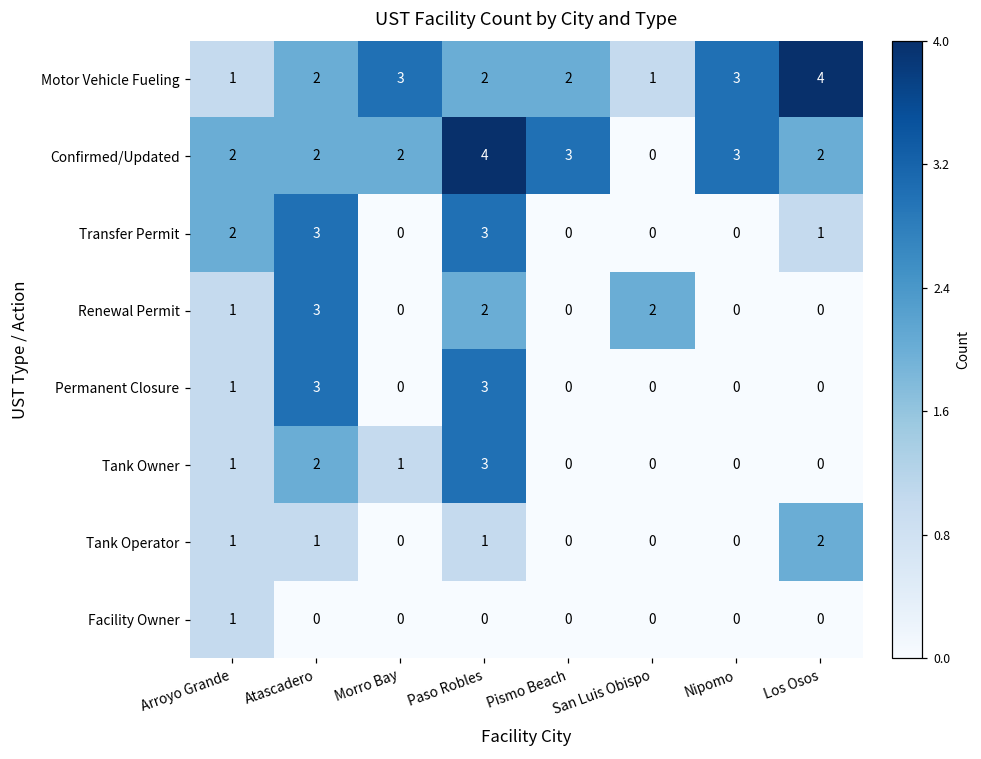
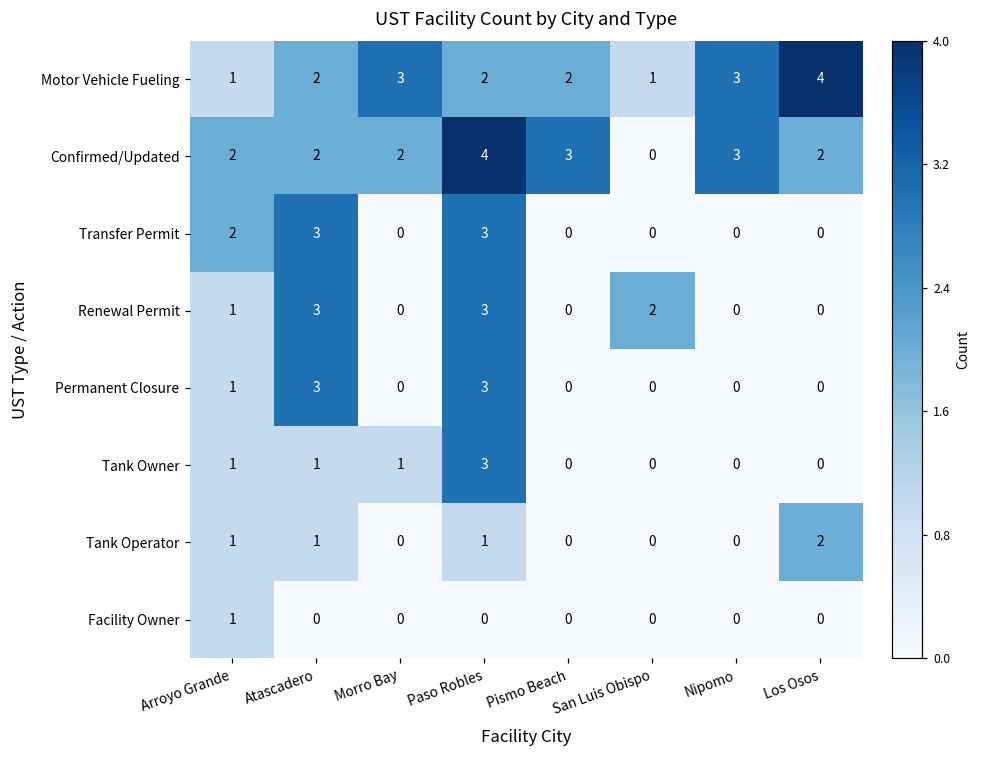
  {
    "Motor Vehicle Fueling": {
      "Arroyo Grande": 1,
      "Atascadero": 2,
      "Morro Bay": 3,
      "Paso Robles": 2,
      "Pismo Beach": 2,
      "San Luis Obispo": 1,
      "Nipomo": 3,
      "Los Osos": 4
    },
    "Confirmed/Updated": {
      "Arroyo Grande": 2,
      "Atascadero": 2,
      "Morro Bay": 2,
      "Paso Robles": 4,
      "Pismo Beach": 3,
      "San Luis Obispo": 0,
      "Nipomo": 3,
      "Los Osos": 2
    },
    "Transfer Permit": {
      "Arroyo Grande": 2,
      "Atascadero": 3,
      "Morro Bay": 0,
      "Paso Robles": 3,
      "Pismo Beach": 0,
      "San Luis Obispo": 0,
      "Nipomo": 0,
-     "Los Osos": 1
+     "Los Osos": 0
    },
    "Renewal Permit": {
      "Arroyo Grande": 1,
      "Atascadero": 3,
      "Morro Bay": 0,
-     "Paso Robles": 2,
+     "Paso Robles": 3,
      "Pismo Beach": 0,
      "San Luis Obispo": 2,
      "Nipomo": 0,
      "Los Osos": 0
    },
    "Permanent Closure": {
      "Arroyo Grande": 1,
      "Atascadero": 3,
      "Morro Bay": 0,
      "Paso Robles": 3,
      "Pismo Beach": 0,
      "San Luis Obispo": 0,
      "Nipomo": 0,
      "Los Osos": 0
    },
    "Tank Owner": {
      "Arroyo Grande": 1,
-     "Atascadero": 2,
+     "Atascadero": 1,
      "Morro Bay": 1,
      "Paso Robles": 3,
      "Pismo Beach": 0,
      "San Luis Obispo": 0,
      "Nipomo": 0,
      "Los Osos": 0
    },
    "Tank Operator": {
      "Arroyo Grande": 1,
      "Atascadero": 1,
      "Morro Bay": 0,
      "Paso Robles": 1,
      "Pismo Beach": 0,
      "San Luis Obispo": 0,
      "Nipomo": 0,
      "Los Osos": 2
    },
    "Facility Owner": {
      "Arroyo Grande": 1,
      "Atascadero": 0,
      "Morro Bay": 0,
      "Paso Robles": 0,
      "Pismo Beach": 0,
      "San Luis Obispo": 0,
      "Nipomo": 0,
      "Los Osos": 0
    }
  }
